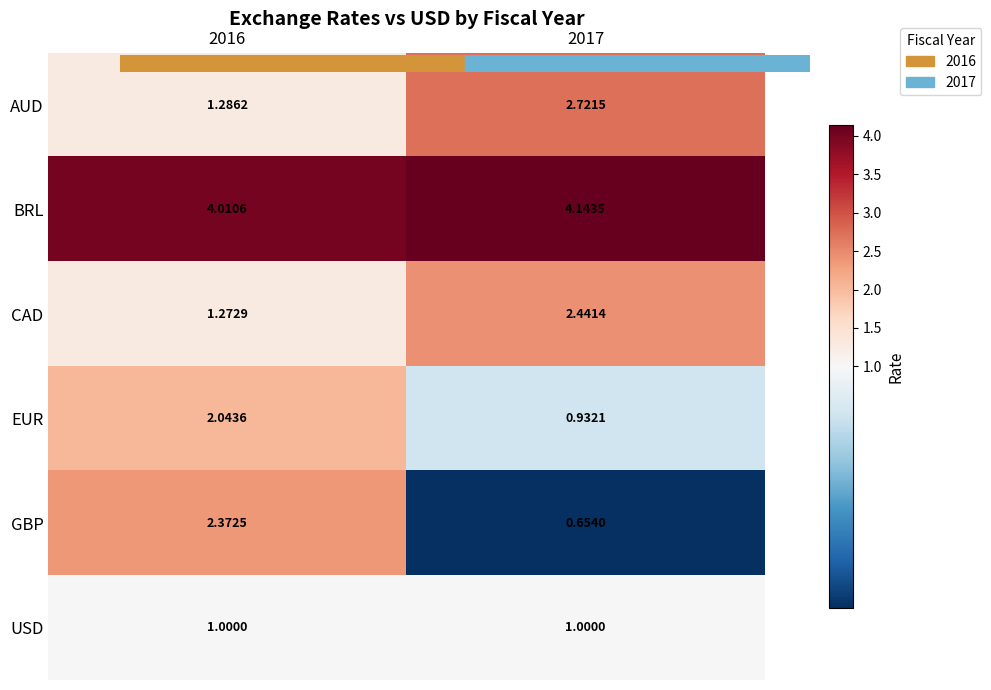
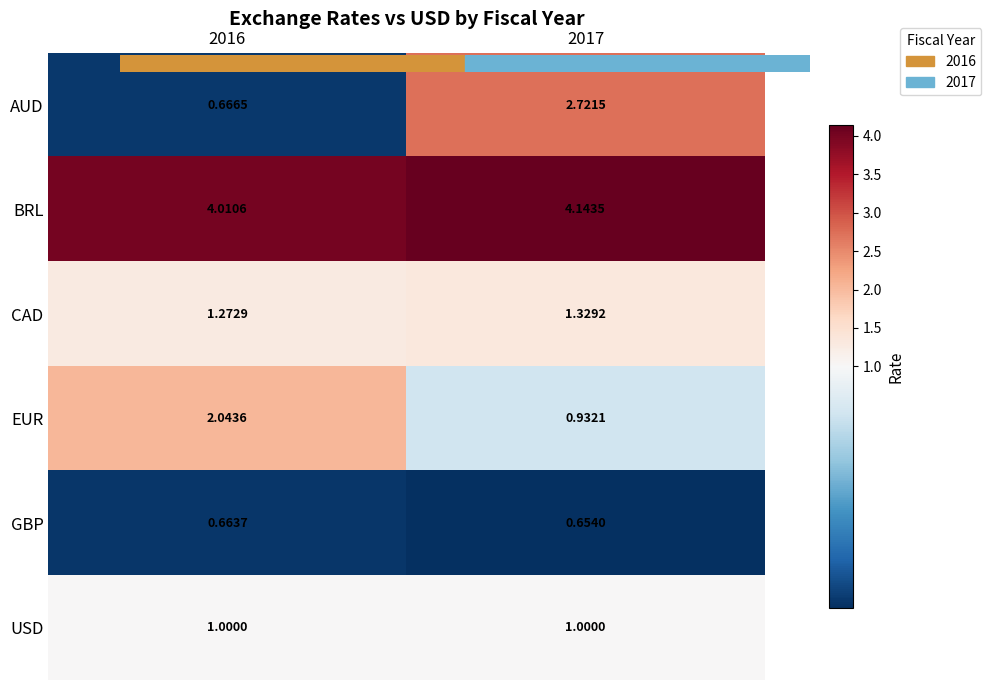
  {
    "AUD": {
-     "2016": 1.2862,
+     "2016": 0.6665,
      "2017": 2.7215
    },
    "BRL": {
      "2016": 4.0106,
      "2017": 4.1435
    },
    "CAD": {
      "2016": 1.2729,
-     "2017": 2.4414
+     "2017": 1.3292
    },
    "EUR": {
      "2016": 2.0436,
      "2017": 0.9321
    },
    "GBP": {
-     "2016": 2.3725,
+     "2016": 0.6637,
      "2017": 0.6540
    },
    "USD": {
      "2016": 1.0000,
      "2017": 1.0000
    }
  }
